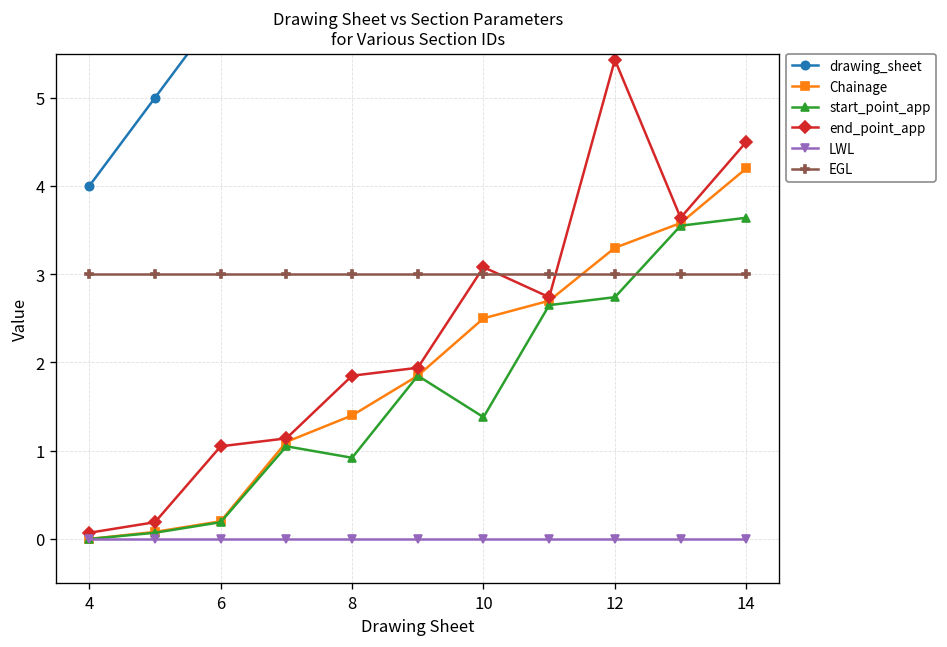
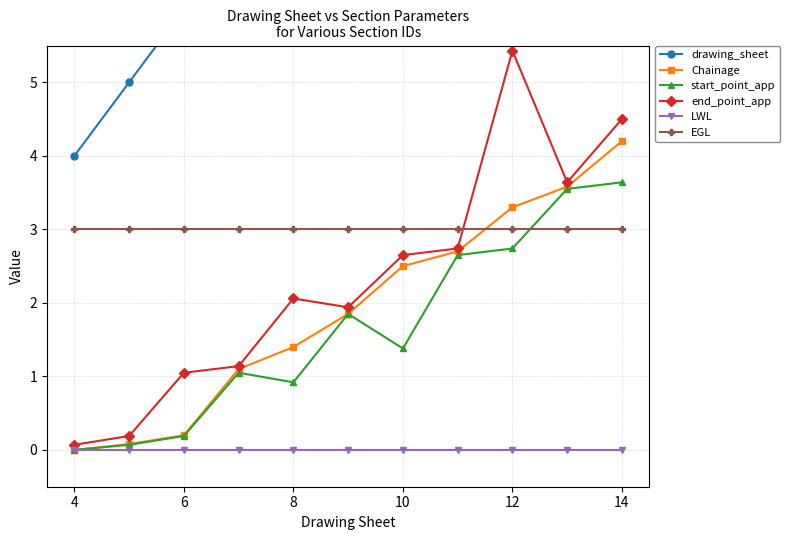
  {
    "drawing_sheet": {
      "4": 4.0
    },
    "Chainage": {
      "8": 1.4,
      "10": 2.5,
      "12": 3.3,
      "14": 4.2
    },
    "start_point_app": {
      "8": 0.9,
      "10": 1.4,
      "12": 2.7,
      "14": 3.6
    },
    "end_point_app": {
      "4": 0.1,
      "6": 1.1,
-     "8": 1.9,
-     "10": 3.1,
+     "8": 2.1,
+     "10": 2.7,
      "12": 5.4,
      "14": 4.5
    },
    "LWL": {
      "6": 0.0,
      "8": 0.0,
      "10": 0.0,
      "12": 0.0,
      "14": 0.0
    },
    "EGL": {
      "4": 3.0,
      "6": 3.0,
      "8": 3.0,
      "10": 3.0,
      "12": 3.0,
      "14": 3.0
    }
  }
